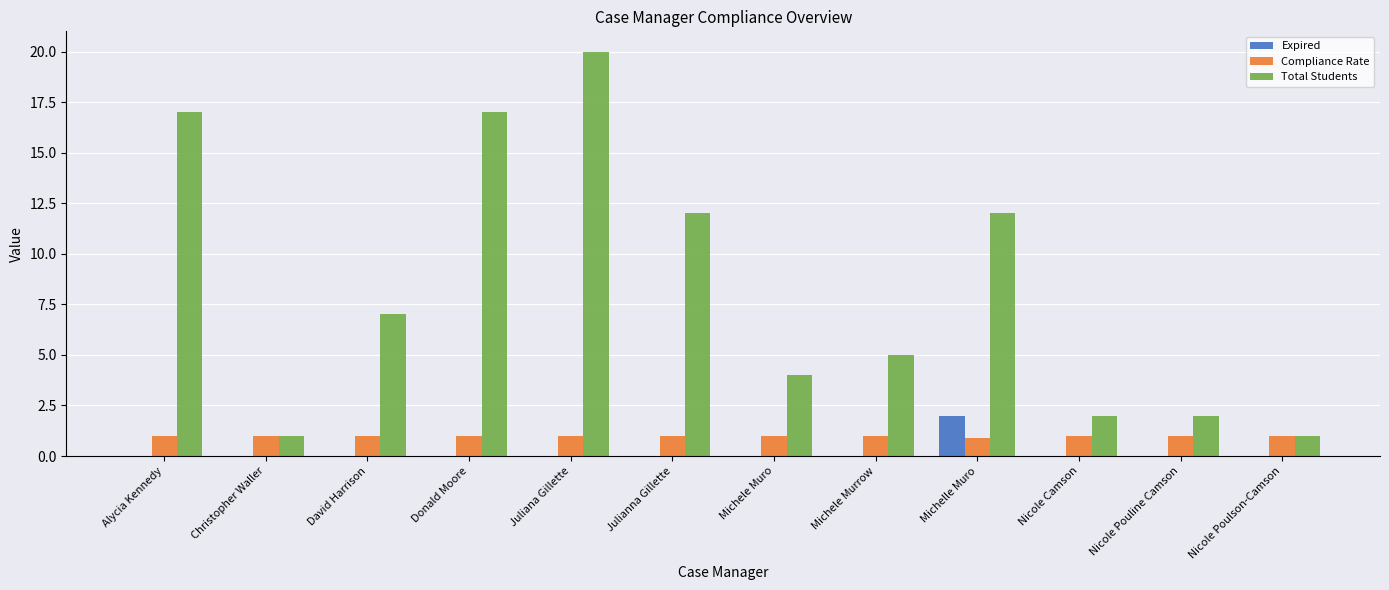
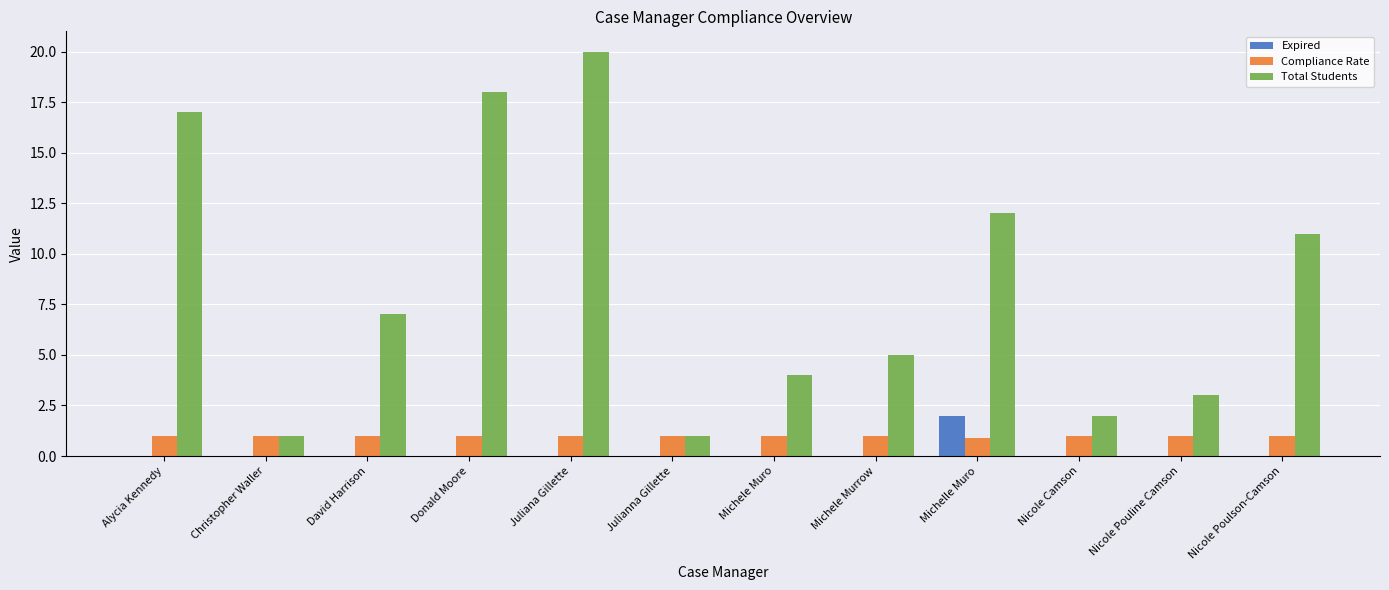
  {
    "Expired": {
      "Alycia Kennedy": 0,
      "Christopher Waller": 0,
      "David Harrison": 0,
      "Donald Moore": 0,
      "Juliana Gillette": 0,
      "Julianna Gillette": 0,
      "Michele Muro": 0,
      "Michele Murrow": 0,
      "Michelle Muro": 2,
      "Nicole Camson": 0,
      "Nicole Pouline Camson": 0,
      "Nicole Poulson-Camson": 0
    },
    "Compliance Rate": {
      "Alycia Kennedy": 1,
      "Christopher Waller": 1,
      "David Harrison": 1,
      "Donald Moore": 1,
      "Juliana Gillette": 1,
      "Julianna Gillette": 1,
      "Michele Muro": 1,
      "Michele Murrow": 1,
      "Michelle Muro": 1,
      "Nicole Camson": 1,
      "Nicole Pouline Camson": 1,
      "Nicole Poulson-Camson": 1
    },
    "Total Students": {
      "Alycia Kennedy": 17,
      "Christopher Waller": 1,
      "David Harrison": 7,
-     "Donald Moore": 17,
+     "Donald Moore": 18,
      "Juliana Gillette": 20,
-     "Julianna Gillette": 12,
+     "Julianna Gillette": 1,
      "Michele Muro": 4,
      "Michele Murrow": 5,
      "Michelle Muro": 12,
      "Nicole Camson": 2,
-     "Nicole Pouline Camson": 2,
-     "Nicole Poulson-Camson": 1
+     "Nicole Pouline Camson": 3,
+     "Nicole Poulson-Camson": 11
    }
  }
